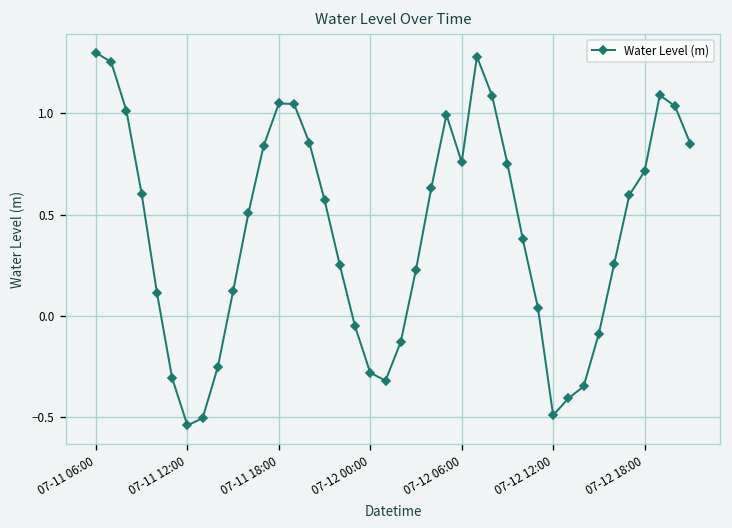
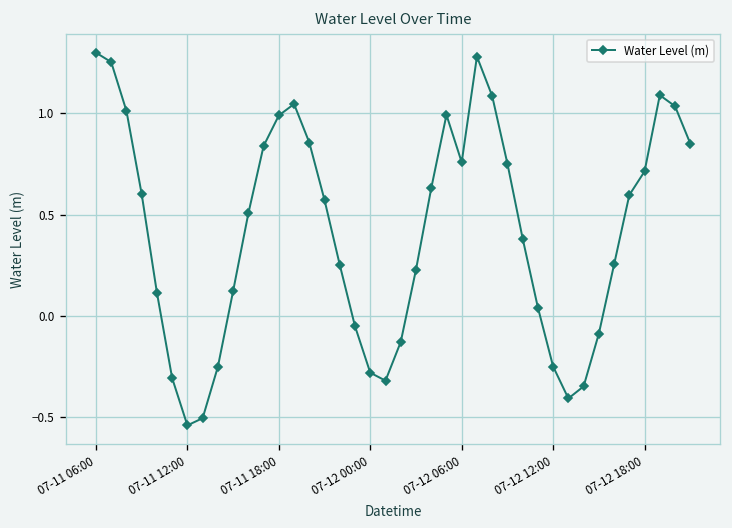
  {
    "07-11 06:00": 1.30,
    "07-11 12:00": -0.54,
-   "07-11 18:00": 1.05,
+   "07-11 18:00": 0.99,
    "07-12 00:00": -0.28,
    "07-12 06:00": 0.76,
-   "07-12 12:00": -0.49,
+   "07-12 12:00": -0.25,
    "07-12 18:00": 0.71
  }
